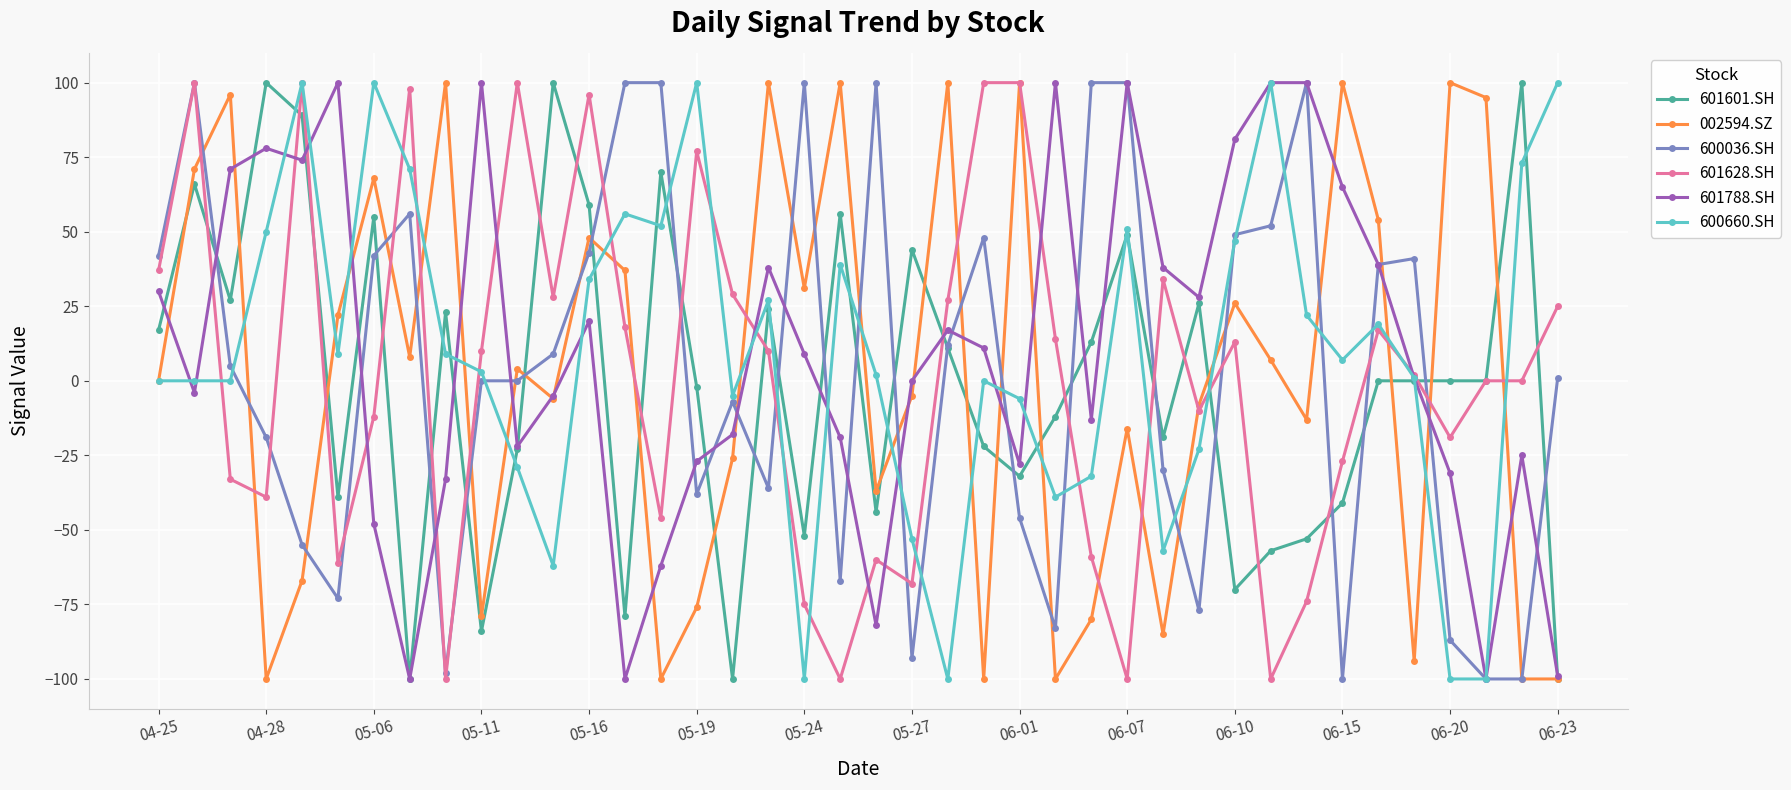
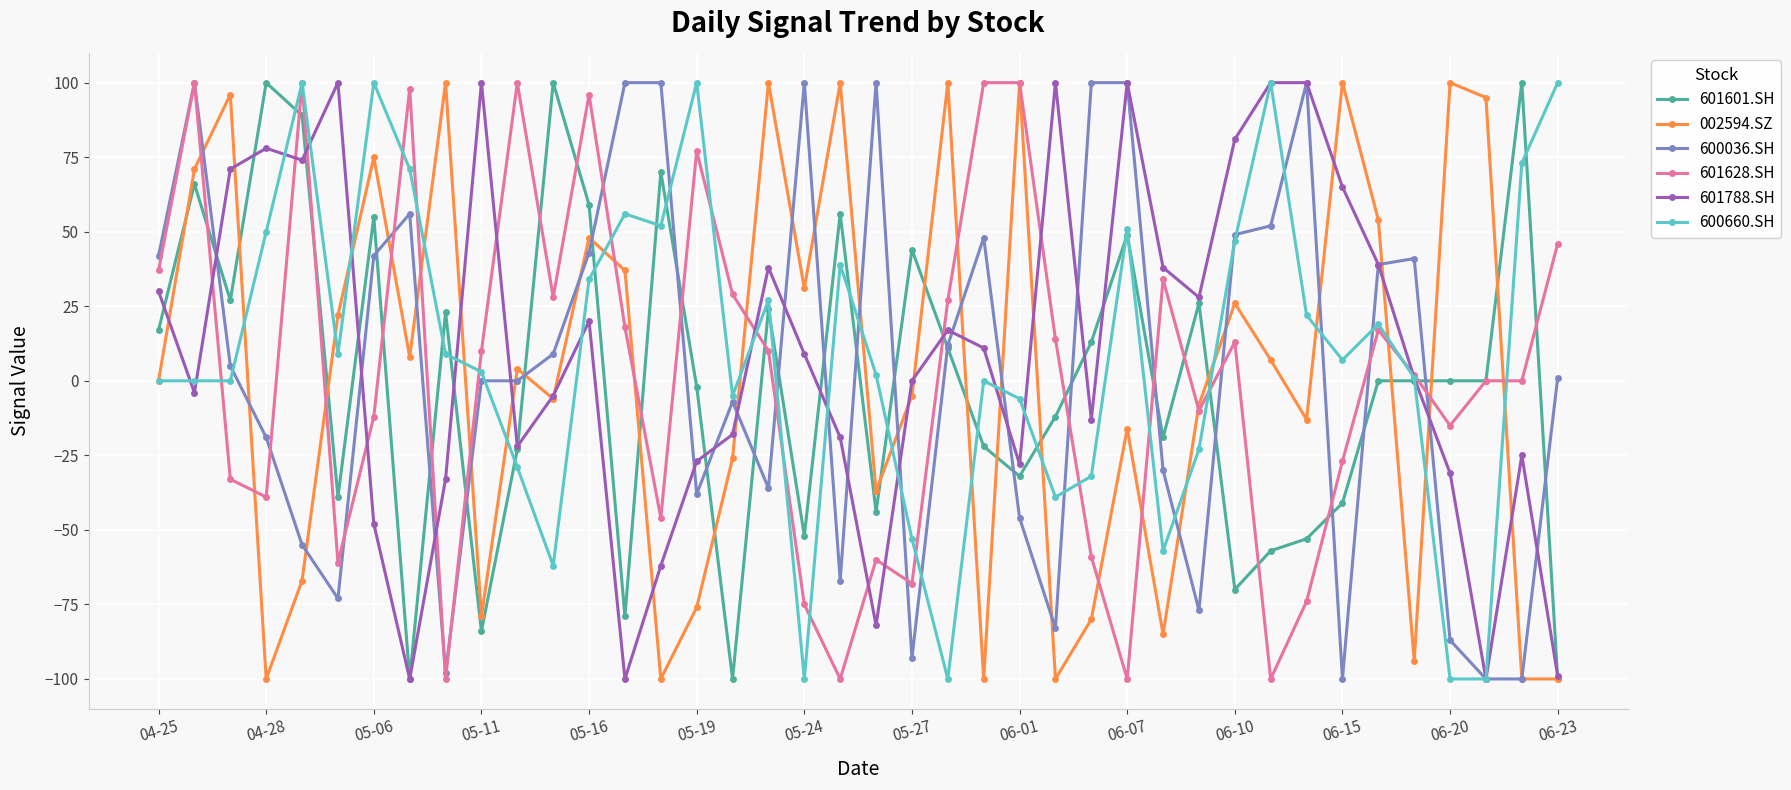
  {
    "002594.SZ": {
      "04-28": -100,
-     "05-06": 68,
+     "05-06": 75,
      "05-11": -79,
      "05-16": 48,
      "05-19": -76,
      "05-24": 31,
      "05-27": -5,
      "06-07": -16,
      "06-10": 26,
      "06-15": 100,
      "06-20": 100
    },
    "601628.SH": {
      "04-25": 37,
      "04-28": -39,
      "05-06": -12,
      "05-11": 10,
      "05-16": 96,
      "05-19": 77,
      "05-24": -75,
      "05-27": -68,
      "06-07": -100,
      "06-10": 13,
      "06-15": -27,
-     "06-20": -19,
-     "06-23": 25
+     "06-20": -15,
+     "06-23": 46
    }
  }
